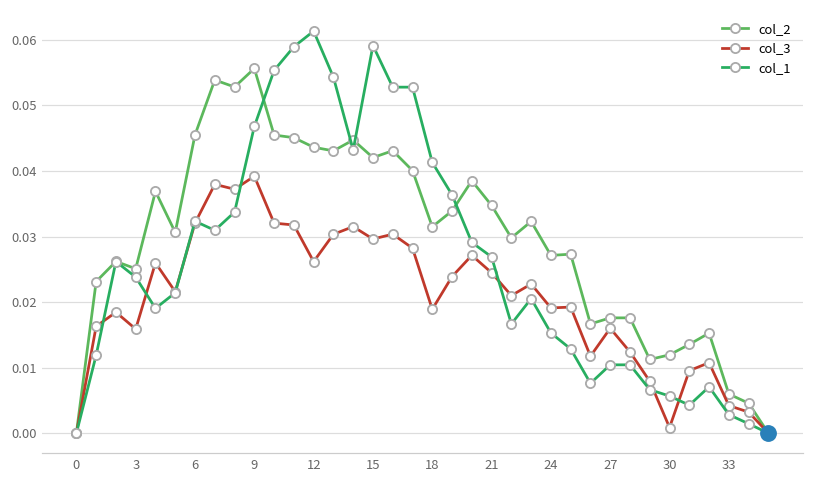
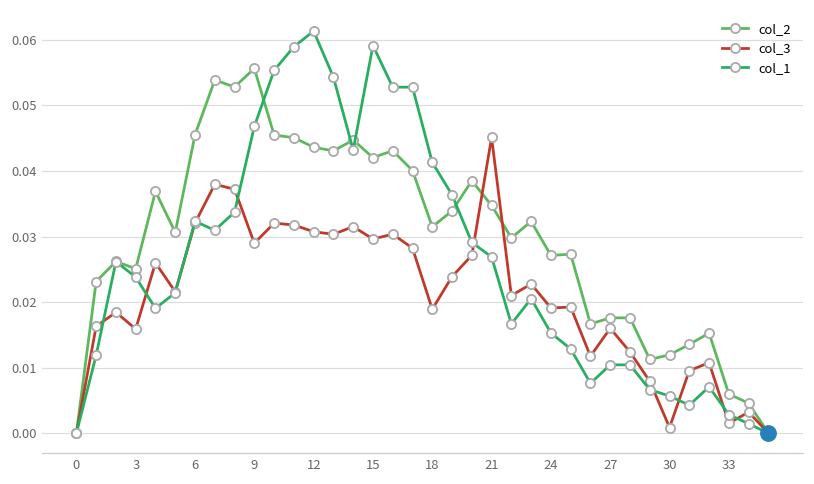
  {
    "col_3": {
      "3": 0.016,
-     "9": 0.039,
-     "12": 0.026,
+     "9": 0.029,
+     "12": 0.031,
      "15": 0.030,
      "18": 0.019,
-     "21": 0.024,
+     "21": 0.045,
      "24": 0.019,
      "27": 0.016,
      "30": 0.001,
-     "33": 0.004
+     "33": 0.002
    }
  }
